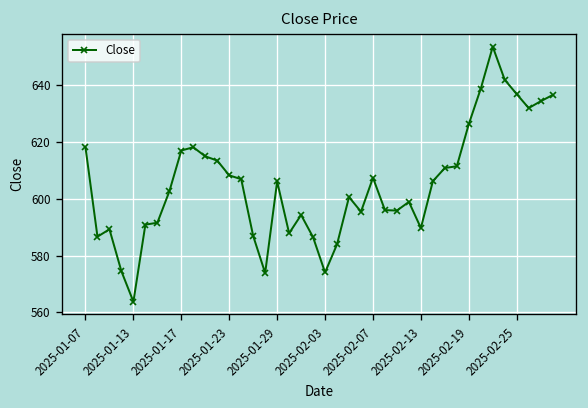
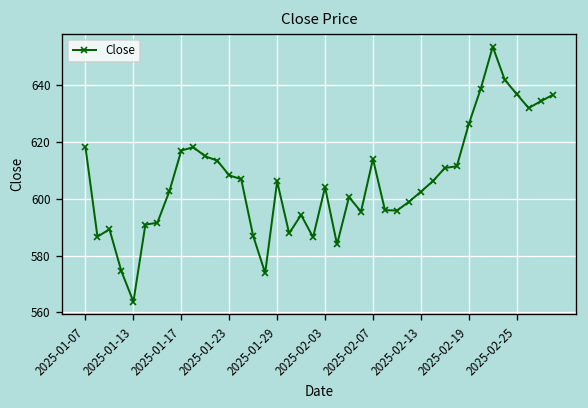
  {
    "2025-01-07": 618,
    "2025-01-13": 564,
    "2025-01-17": 617,
    "2025-01-23": 608,
    "2025-01-29": 606,
-   "2025-02-03": 574,
-   "2025-02-07": 607,
-   "2025-02-13": 590,
+   "2025-02-03": 604,
+   "2025-02-07": 614,
+   "2025-02-13": 603,
    "2025-02-19": 626,
    "2025-02-25": 637
  }
